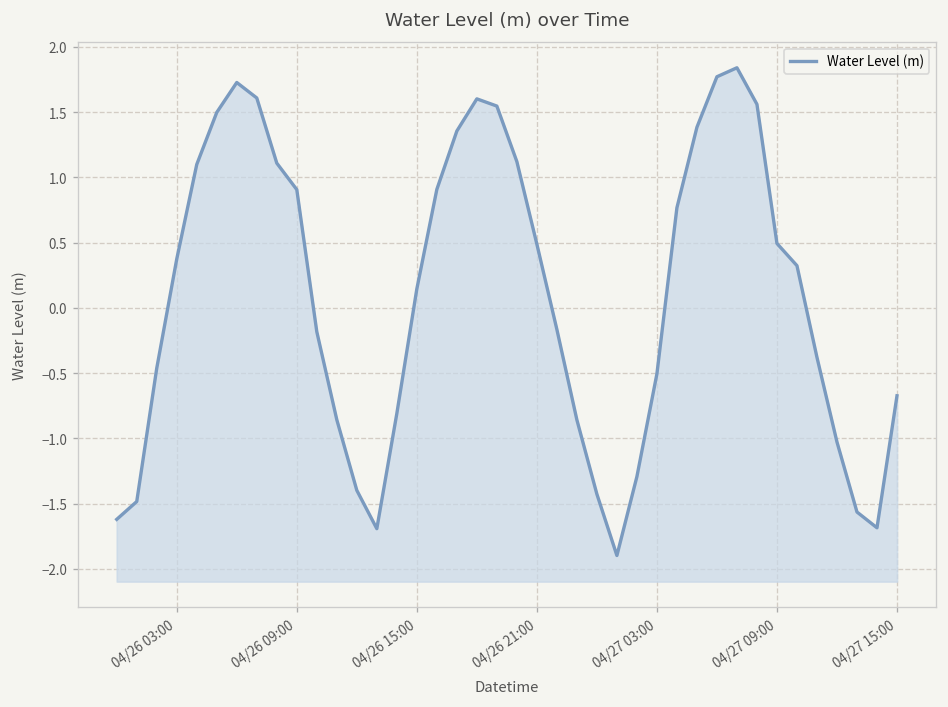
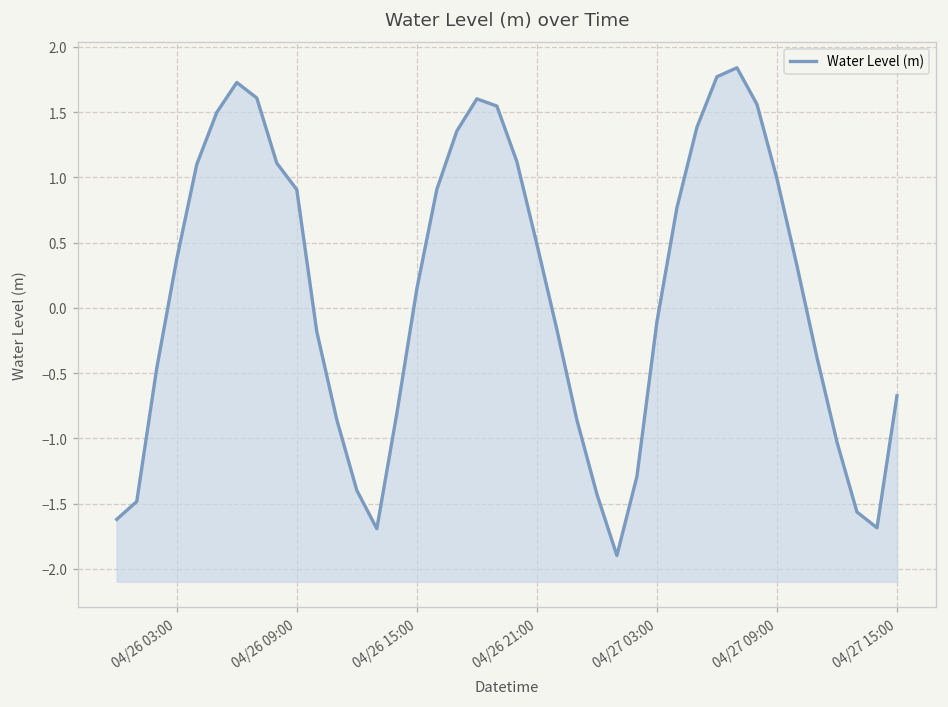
  {
    "04/26 03:00": 0.37,
    "04/26 09:00": 0.91,
    "04/26 15:00": 0.15,
    "04/26 21:00": 0.49,
-   "04/27 03:00": -0.51,
-   "04/27 09:00": 0.49,
+   "04/27 03:00": -0.11,
+   "04/27 09:00": 0.99,
    "04/27 15:00": -0.67
  }
